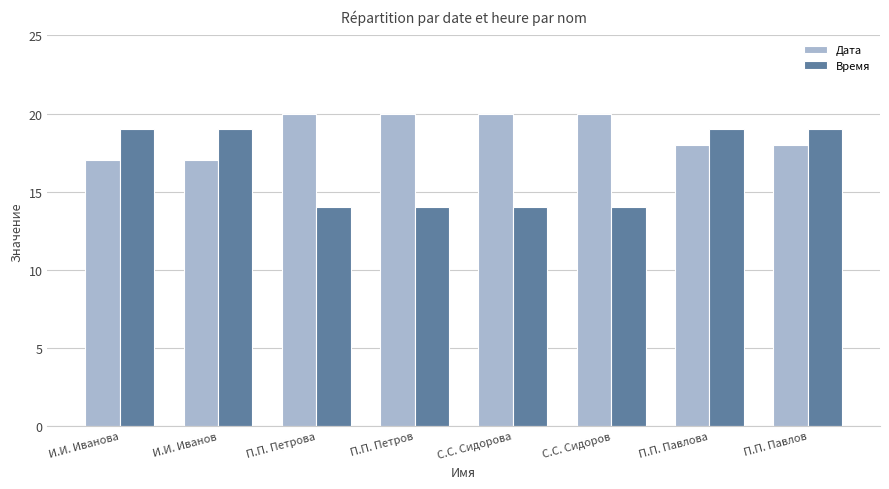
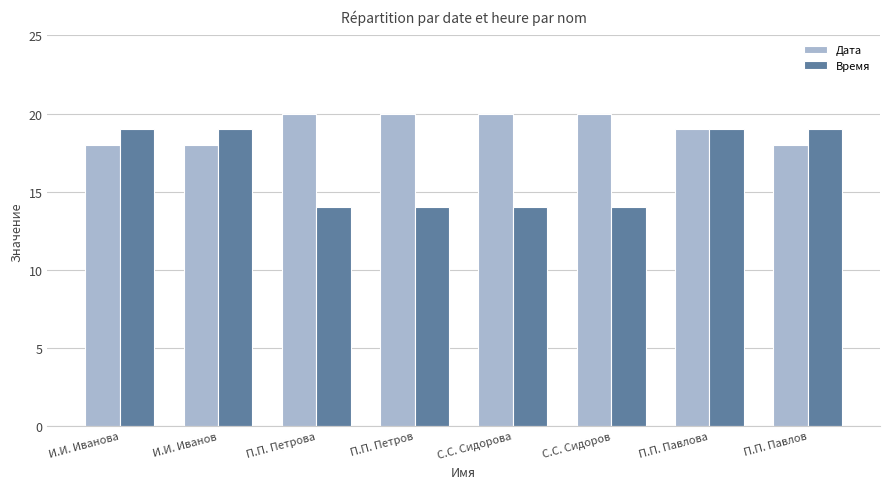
  {
    "Дата": {
-     "И.И. Иванова": 17,
-     "И.И. Иванов": 17,
+     "И.И. Иванова": 18,
+     "И.И. Иванов": 18,
      "П.П. Петрова": 20,
      "П.П. Петров": 20,
      "С.С. Сидорова": 20,
      "С.С. Сидоров": 20,
-     "П.П. Павлова": 18,
+     "П.П. Павлова": 19,
      "П.П. Павлов": 18
    },
    "Время": {
      "И.И. Иванова": 19,
      "И.И. Иванов": 19,
      "П.П. Петрова": 14,
      "П.П. Петров": 14,
      "С.С. Сидорова": 14,
      "С.С. Сидоров": 14,
      "П.П. Павлова": 19,
      "П.П. Павлов": 19
    }
  }
